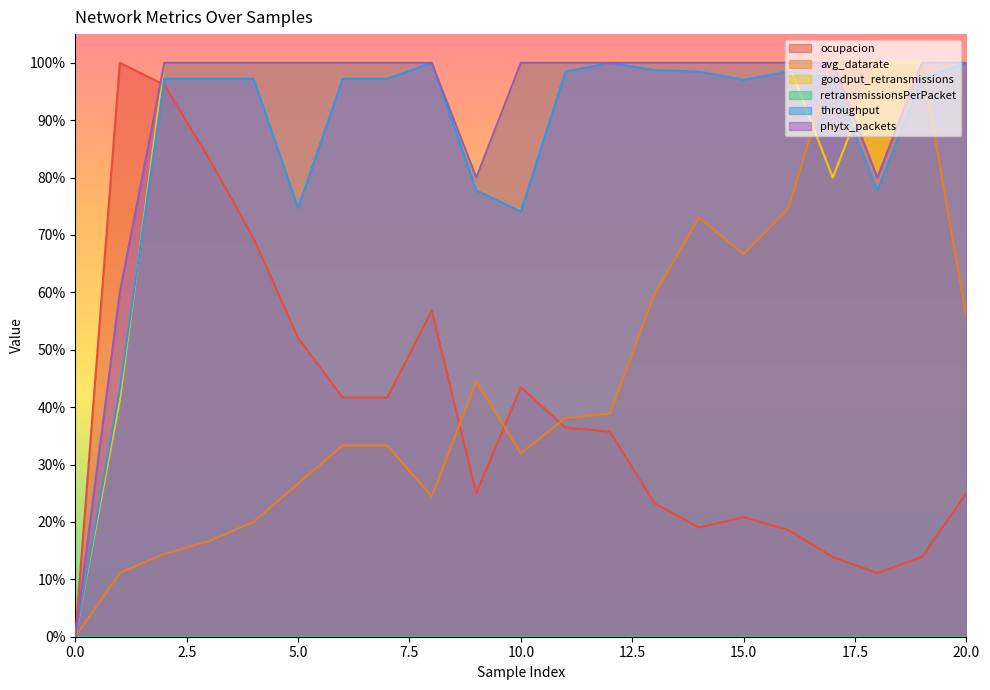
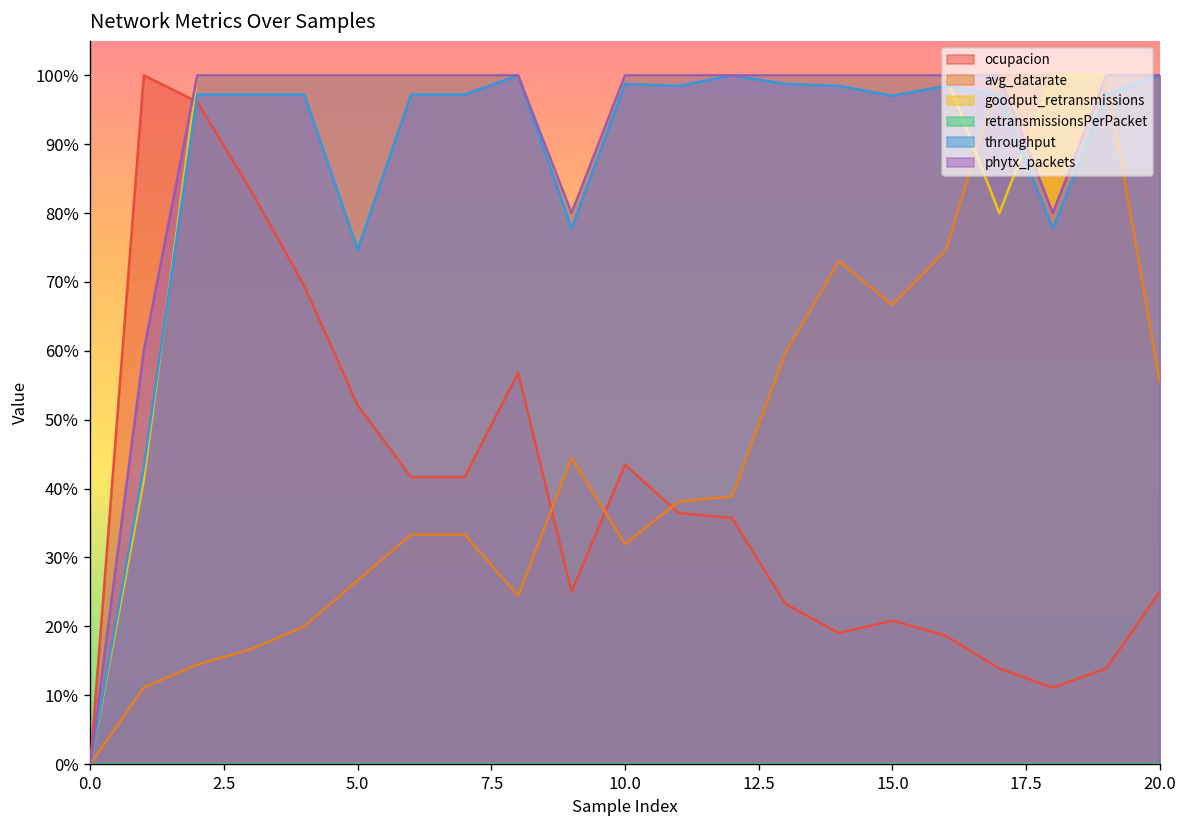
  {
    "retransmissionsPerPacket": {
      "5.0": "0%",
      "10.0": "0%",
      "15.0": "0%",
      "20.0": "0%"
    },
    "throughput": {
      "5.0": "75%",
-     "10.0": "74%",
+     "10.0": "99%",
      "15.0": "97%"
    }
  }
